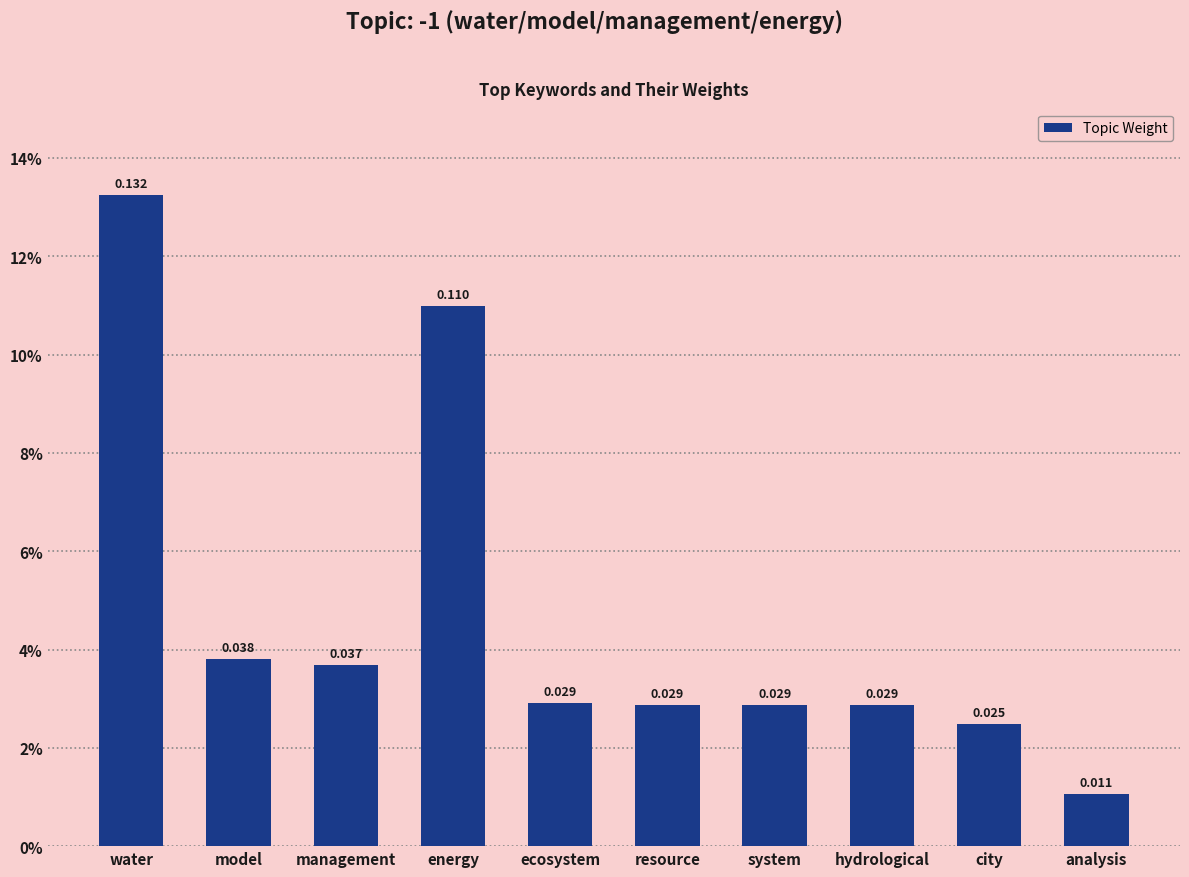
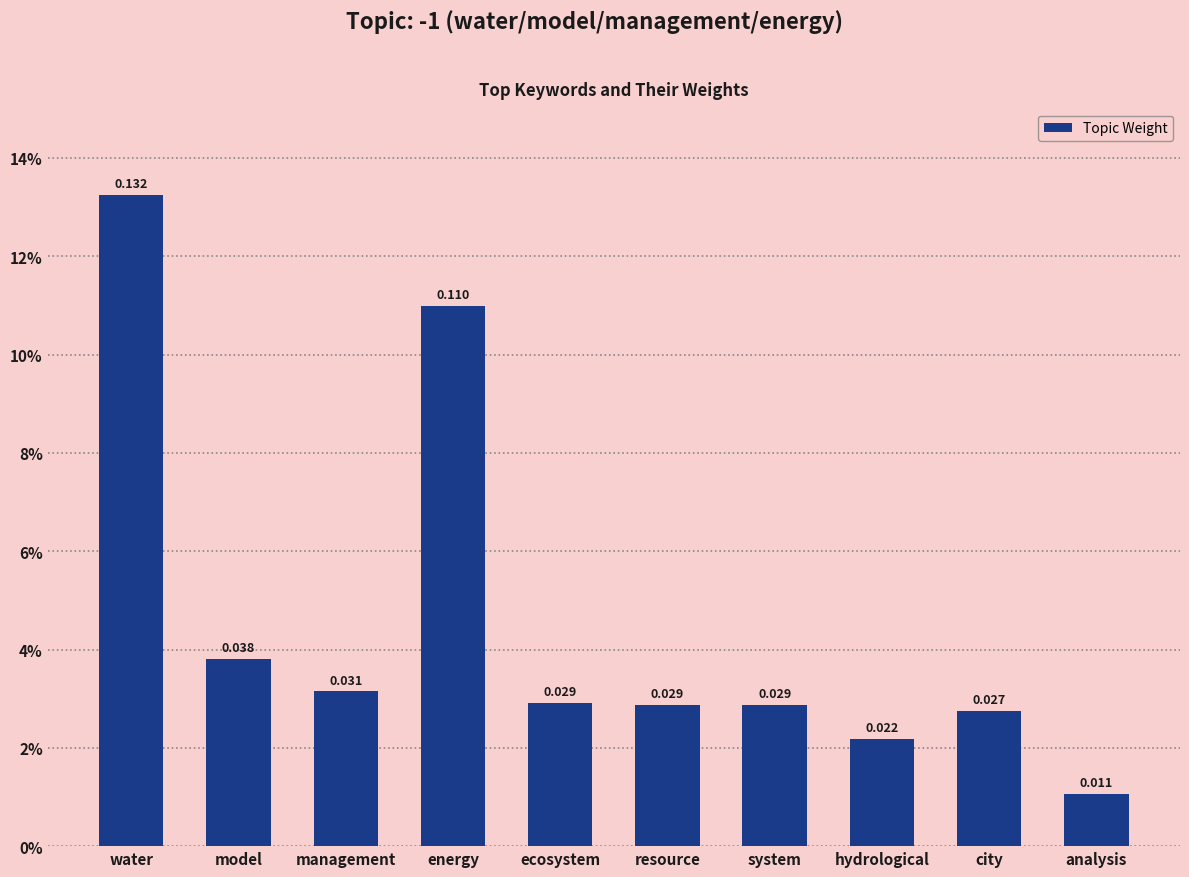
  {
    "water": 0.132,
    "model": 0.038,
-   "management": 0.037,
+   "management": 0.031,
    "energy": 0.110,
    "ecosystem": 0.029,
    "resource": 0.029,
    "system": 0.029,
-   "hydrological": 0.029,
-   "city": 0.025,
+   "hydrological": 0.022,
+   "city": 0.027,
    "analysis": 0.011
  }
